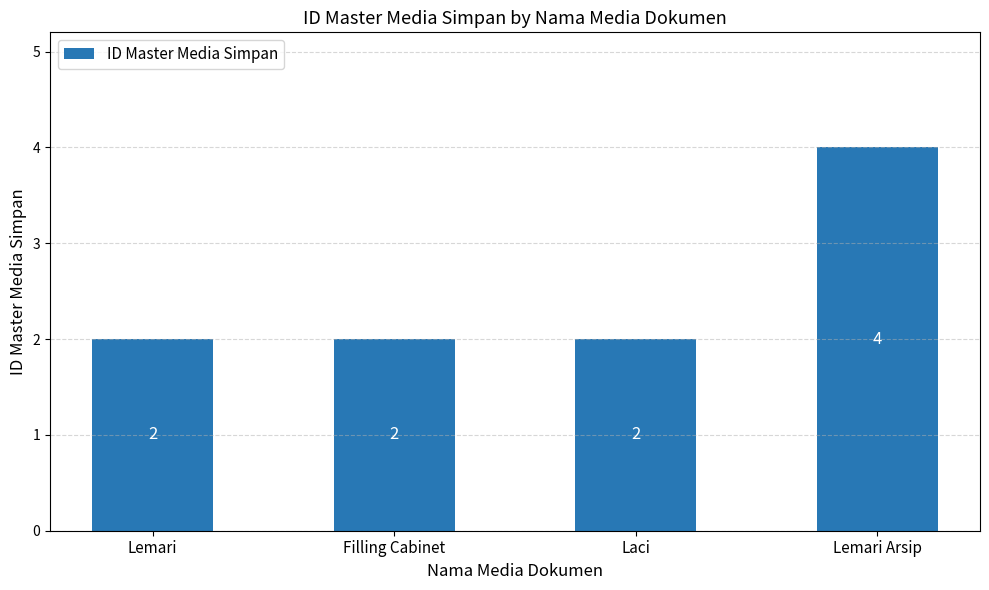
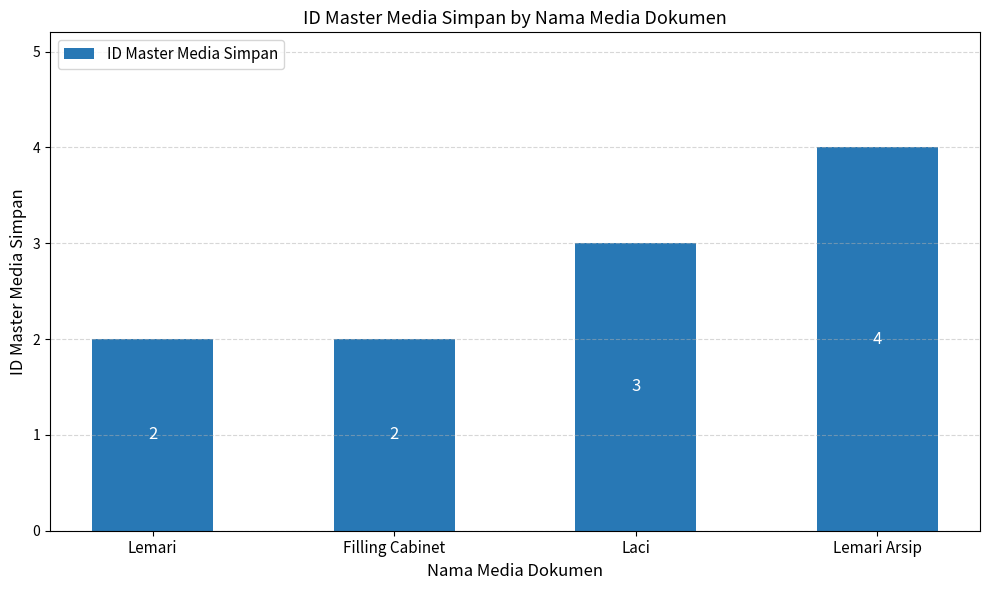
  {
    "Lemari": 2,
    "Filling Cabinet": 2,
-   "Laci": 2,
+   "Laci": 3,
    "Lemari Arsip": 4
  }
